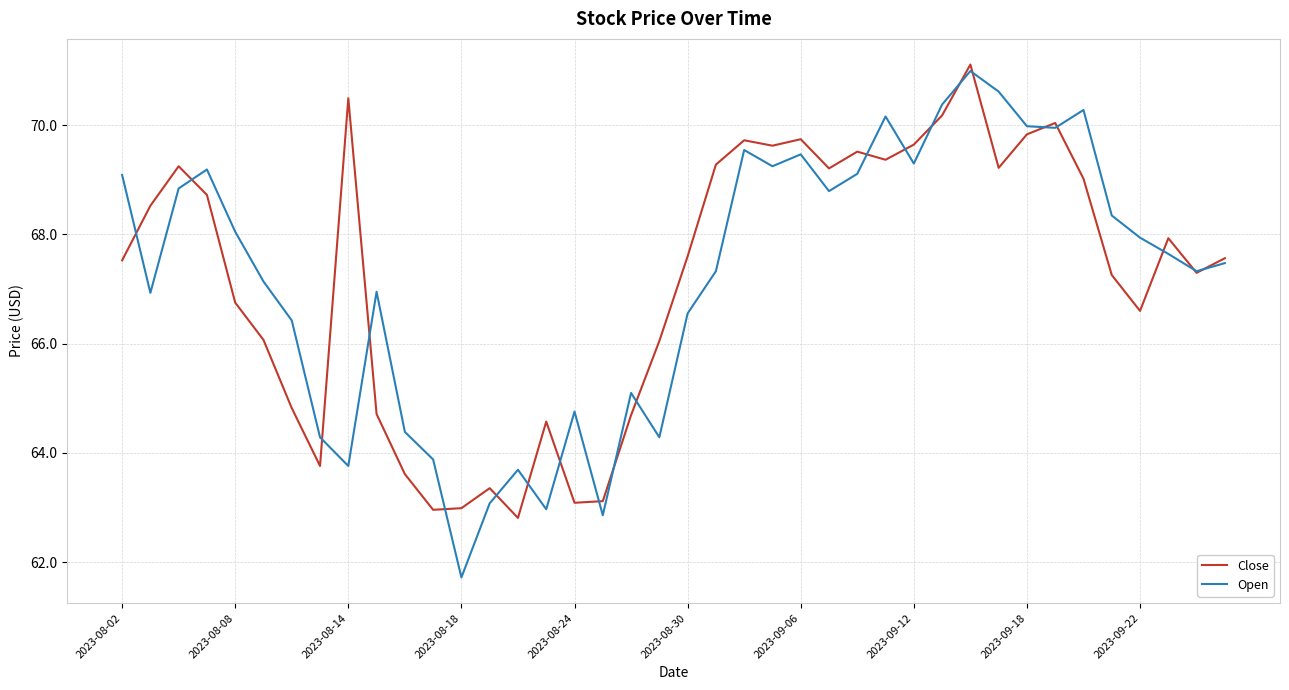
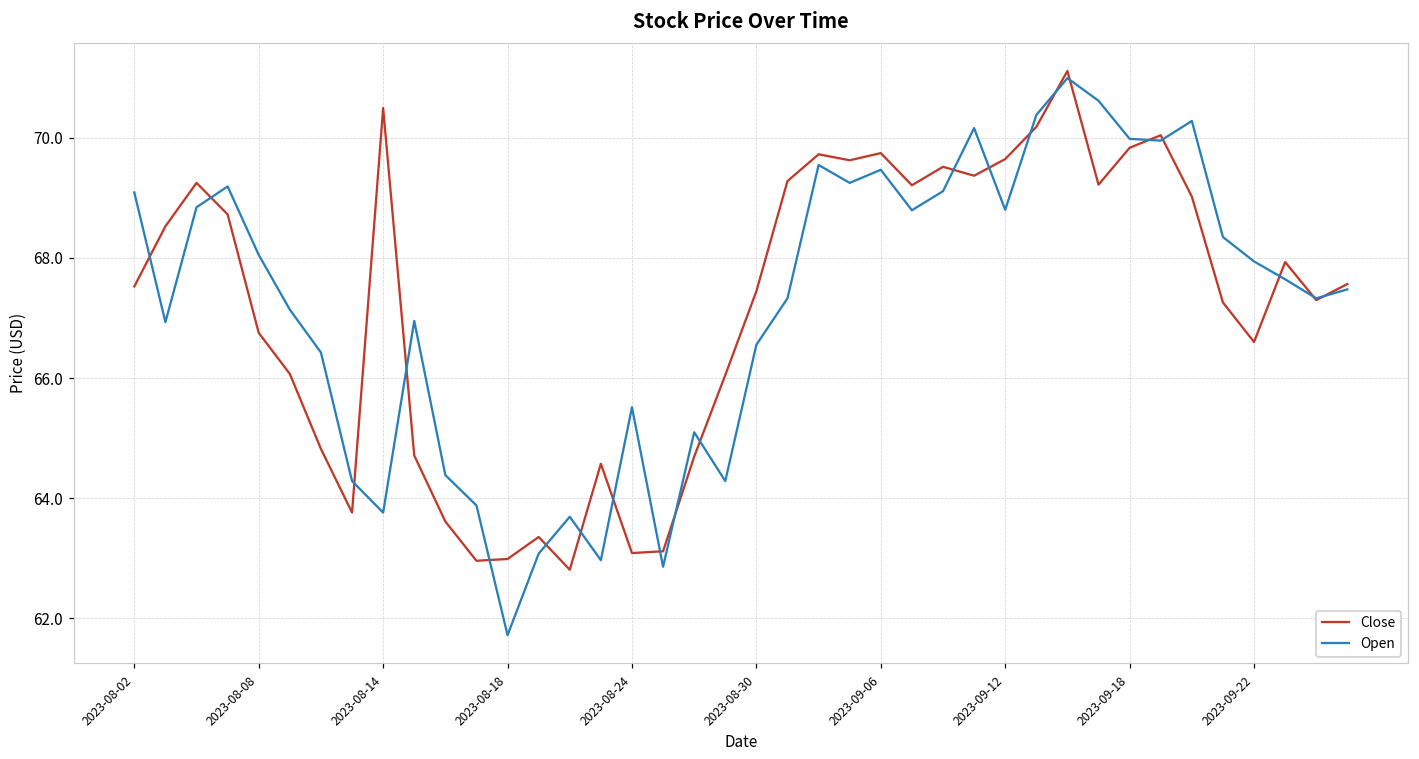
  {
    "Close": {
      "2023-08-02": 67.5,
      "2023-08-08": 66.8,
      "2023-08-14": 70.5,
      "2023-08-18": 63.0,
      "2023-08-24": 63.1,
-     "2023-08-30": 67.6,
+     "2023-08-30": 67.4,
      "2023-09-06": 69.7,
      "2023-09-12": 69.6,
      "2023-09-18": 69.8,
      "2023-09-22": 66.6
    },
    "Open": {
      "2023-08-02": 69.1,
      "2023-08-08": 68.0,
      "2023-08-14": 63.8,
      "2023-08-18": 61.7,
-     "2023-08-24": 64.8,
+     "2023-08-24": 65.5,
      "2023-08-30": 66.6,
      "2023-09-06": 69.5,
-     "2023-09-12": 69.3,
+     "2023-09-12": 68.8,
      "2023-09-18": 70.0,
      "2023-09-22": 67.9
    }
  }
